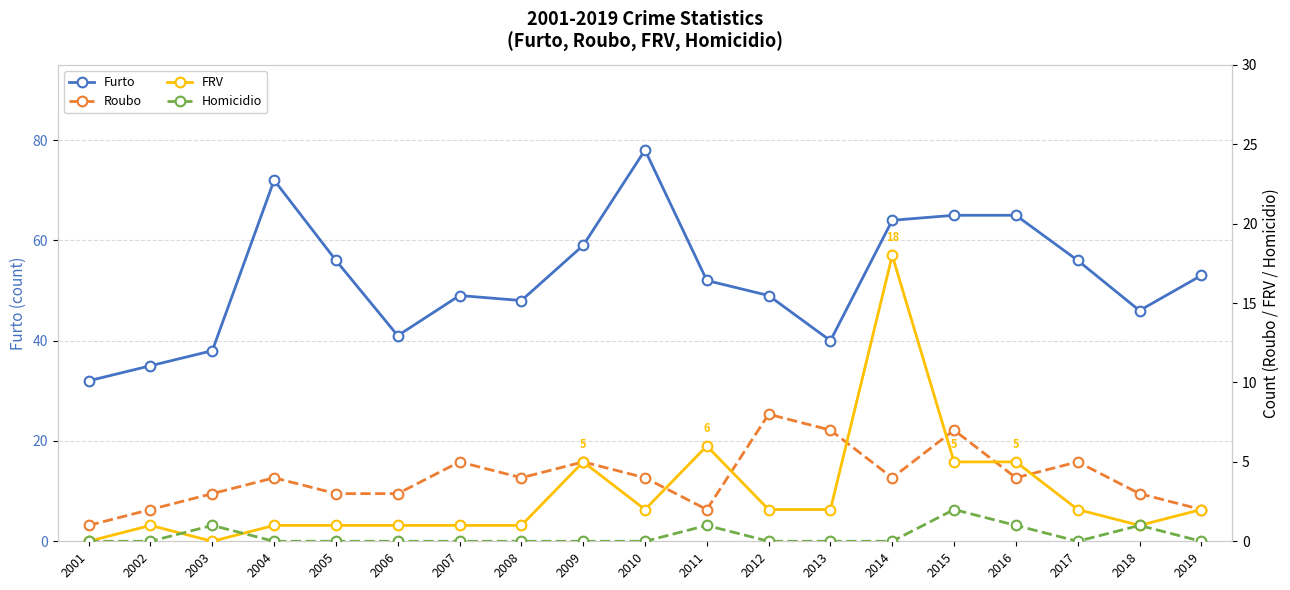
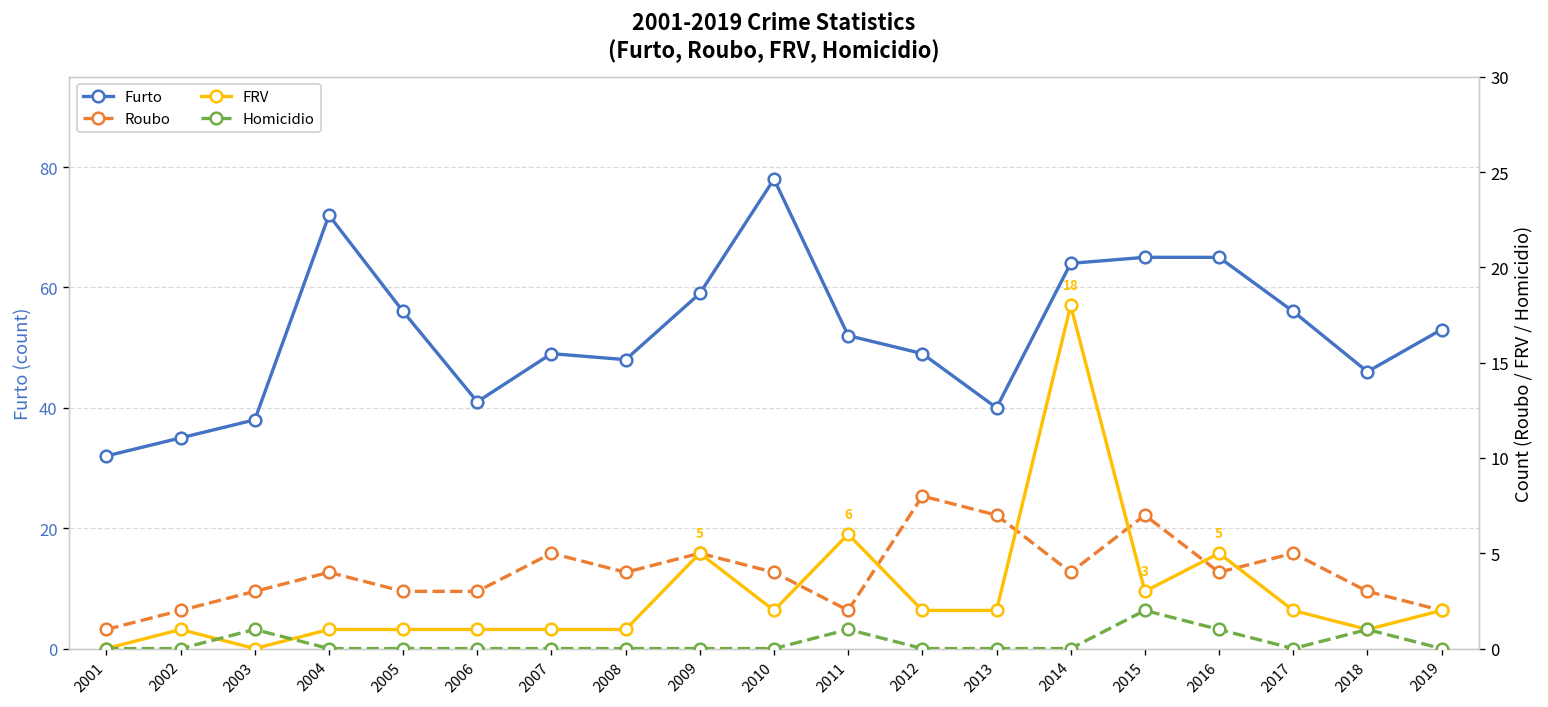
  {
    "FRV": {
      "2011": 6,
      "2014": 18,
-     "2015": 5,
+     "2015": 3,
      "2016": 5
    }
  }
